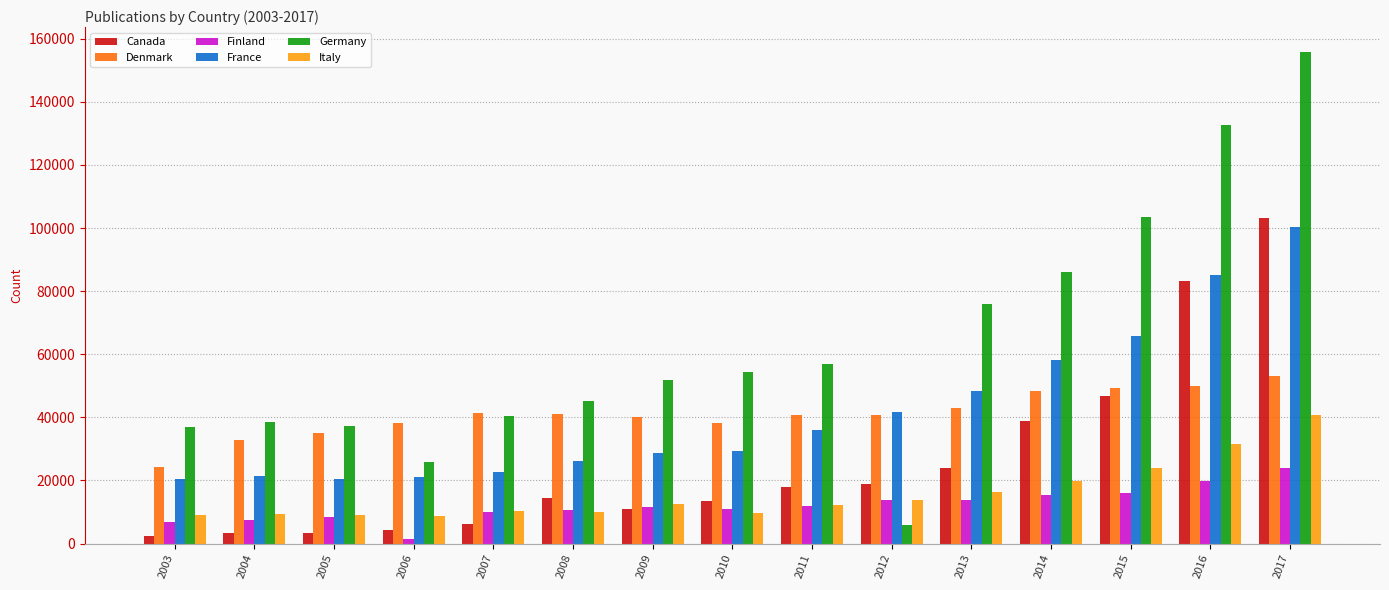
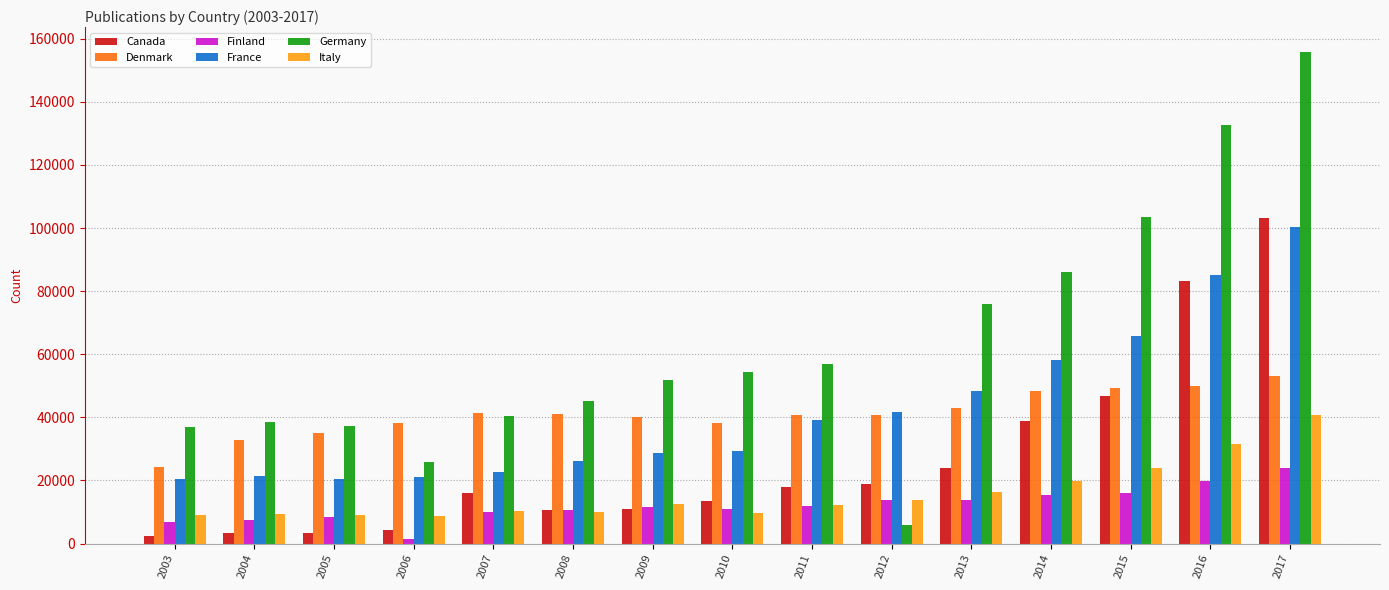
  {
    "Canada": {
      "2003": 3000,
      "2004": 3000,
      "2005": 3000,
      "2006": 4000,
-     "2007": 6000,
-     "2008": 15000,
+     "2007": 16000,
+     "2008": 11000,
      "2009": 11000,
      "2010": 13000,
      "2011": 18000,
      "2012": 19000,
      "2013": 24000,
      "2014": 39000,
      "2015": 47000,
      "2016": 83000,
      "2017": 103000
    },
    "Finland": {
      "2003": 7000,
      "2004": 7000,
      "2005": 8000,
      "2006": 2000,
      "2007": 10000,
      "2008": 11000,
      "2009": 12000,
      "2010": 11000,
      "2011": 12000,
      "2012": 14000,
      "2013": 14000,
      "2014": 15000,
      "2015": 16000,
      "2016": 20000,
      "2017": 24000
    },
    "France": {
      "2003": 20000,
      "2004": 21000,
      "2005": 21000,
      "2006": 21000,
      "2007": 23000,
      "2008": 26000,
      "2009": 29000,
      "2010": 29000,
-     "2011": 36000,
+     "2011": 39000,
      "2012": 42000,
      "2013": 48000,
      "2014": 58000,
      "2015": 66000,
      "2016": 85000,
      "2017": 100000
    },
    "Germany": {
      "2003": 37000,
      "2004": 39000,
      "2005": 37000,
      "2006": 26000,
      "2007": 41000,
      "2008": 45000,
      "2009": 52000,
      "2010": 54000,
      "2011": 57000,
      "2012": 6000,
      "2013": 76000,
      "2014": 86000,
      "2015": 103000,
      "2016": 133000,
      "2017": 156000
    }
  }
